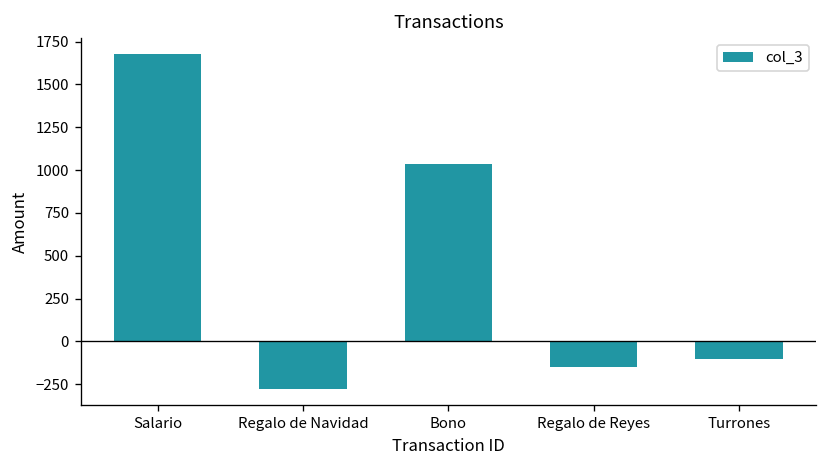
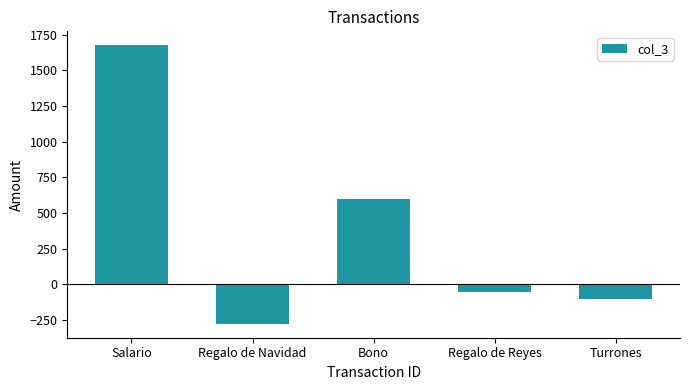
  {
    "Salario": 1680,
    "Regalo de Navidad": -280,
-   "Bono": 1040,
-   "Regalo de Reyes": -150,
+   "Bono": 600,
+   "Regalo de Reyes": -50,
    "Turrones": -100
  }
